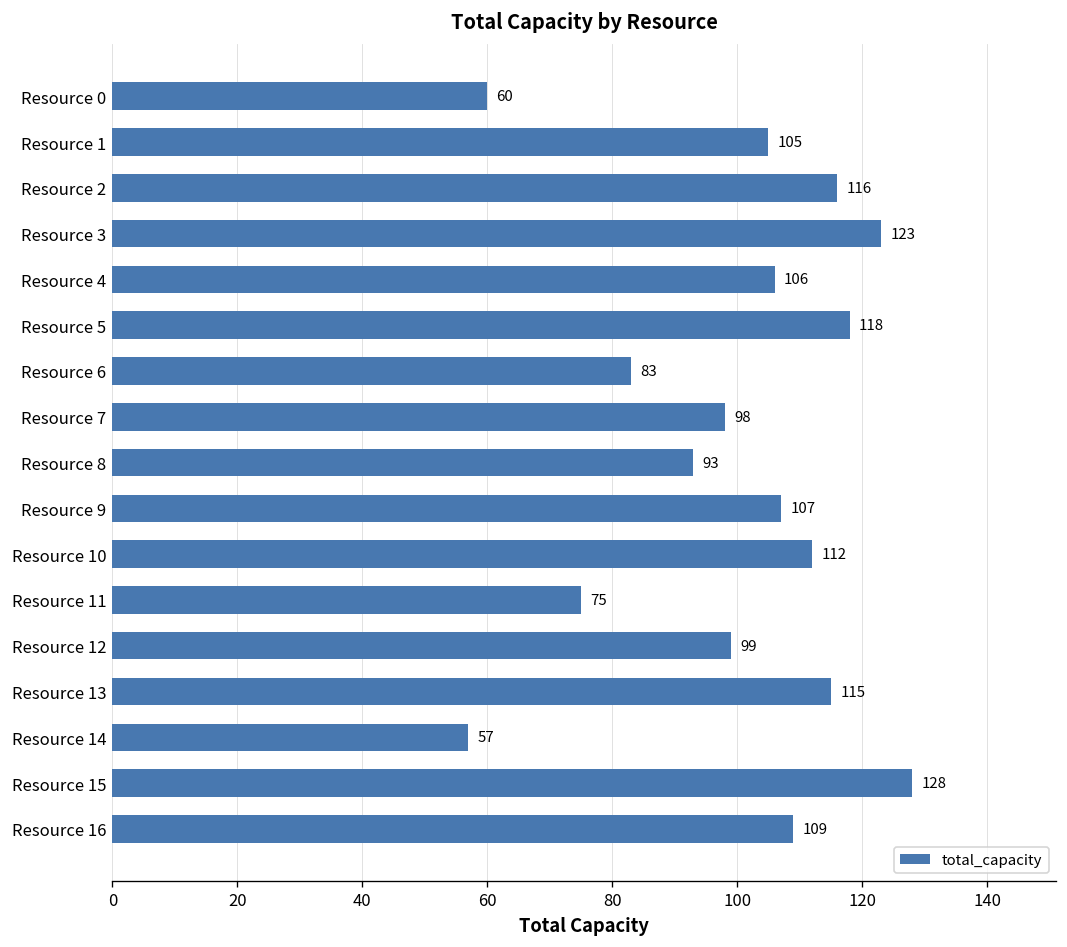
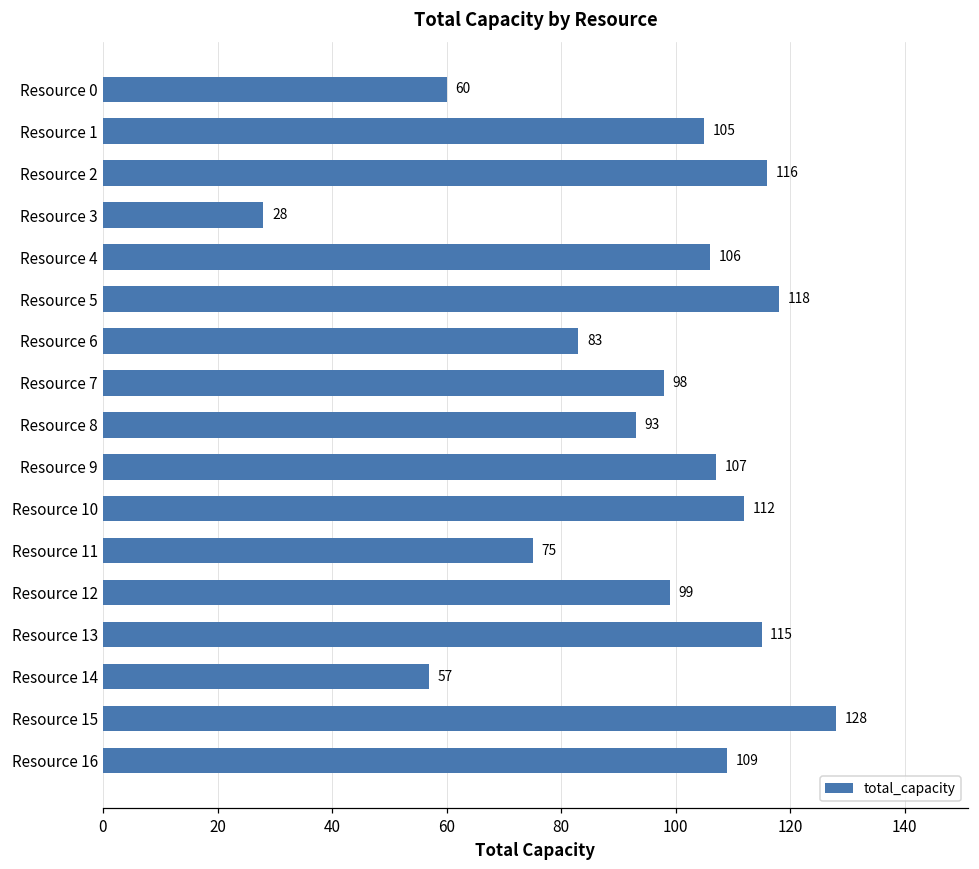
  {
    "Resource 0": 60,
    "Resource 1": 105,
    "Resource 2": 116,
-   "Resource 3": 123,
+   "Resource 3": 28,
    "Resource 4": 106,
    "Resource 5": 118,
    "Resource 6": 83,
    "Resource 7": 98,
    "Resource 8": 93,
    "Resource 9": 107,
    "Resource 10": 112,
    "Resource 11": 75,
    "Resource 12": 99,
    "Resource 13": 115,
    "Resource 14": 57,
    "Resource 15": 128,
    "Resource 16": 109
  }
